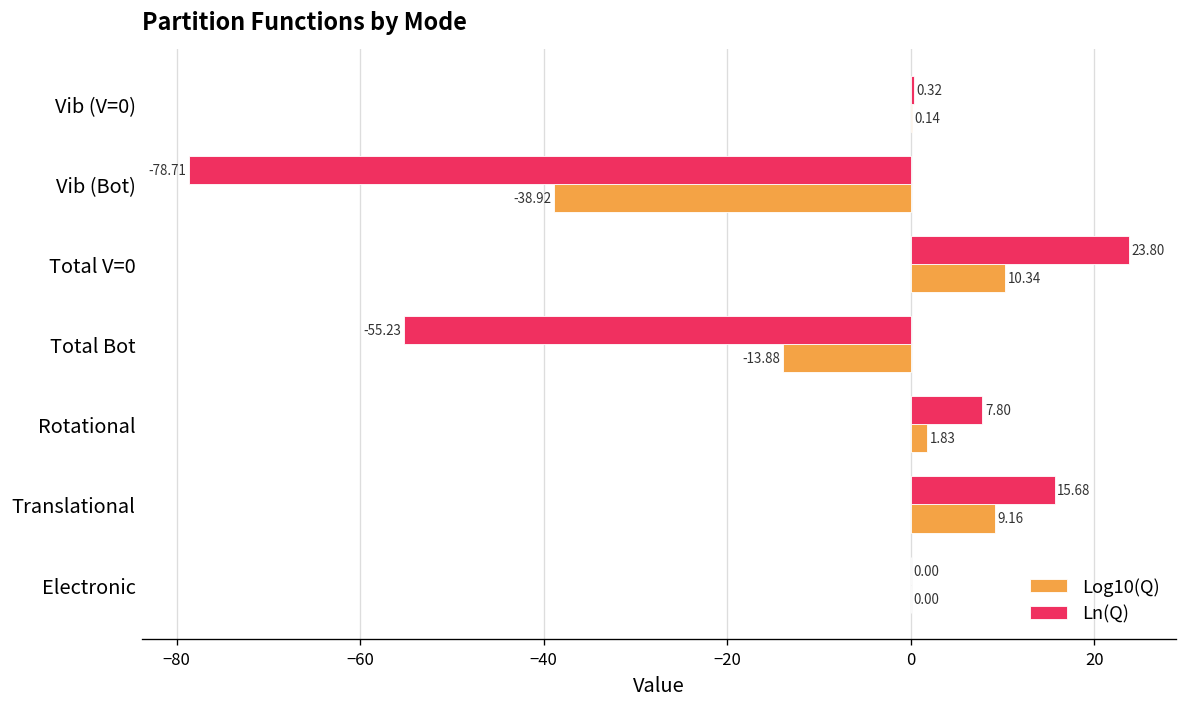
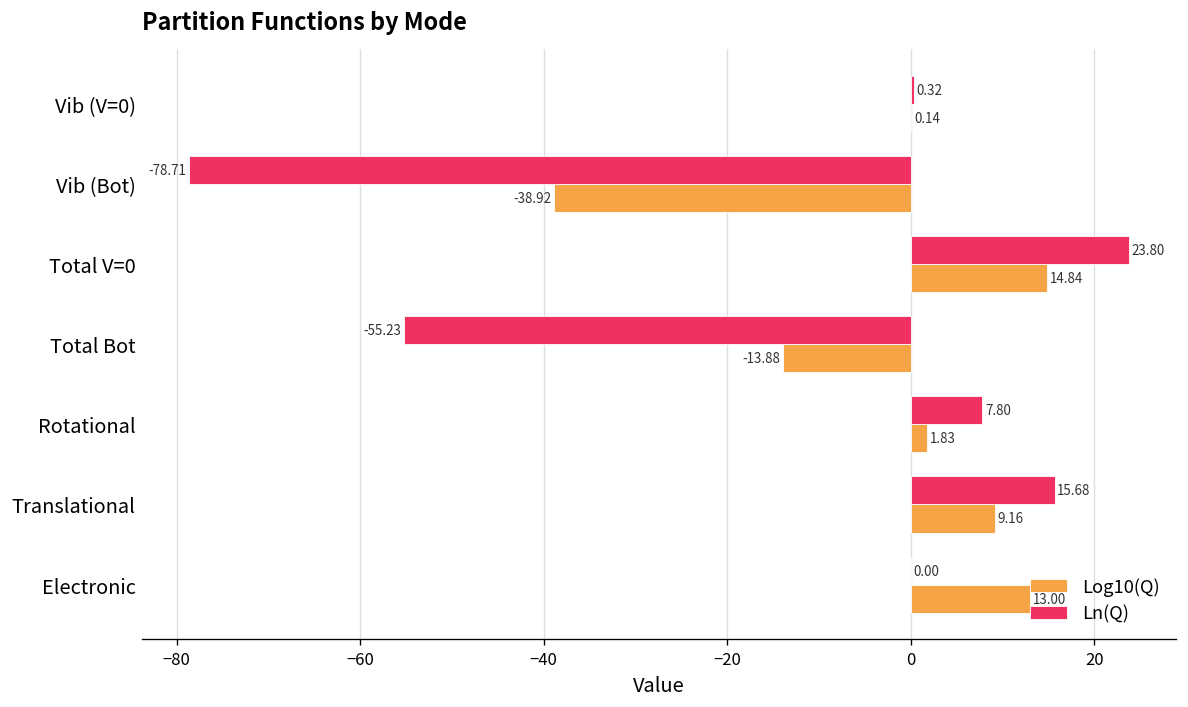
  {
    "Log10(Q)": {
      "Vib (V=0)": 0.14,
      "Vib (Bot)": -38.92,
-     "Total V=0": 10.34,
+     "Total V=0": 14.84,
      "Total Bot": -13.88,
      "Rotational": 1.83,
      "Translational": 9.16,
-     "Electronic": 0.00
+     "Electronic": 13.00
    },
    "Ln(Q)": {
      "Vib (V=0)": 0.32,
      "Vib (Bot)": -78.71,
      "Total V=0": 23.80,
      "Total Bot": -55.23,
      "Rotational": 7.80,
      "Translational": 15.68,
      "Electronic": 0.00
    }
  }
